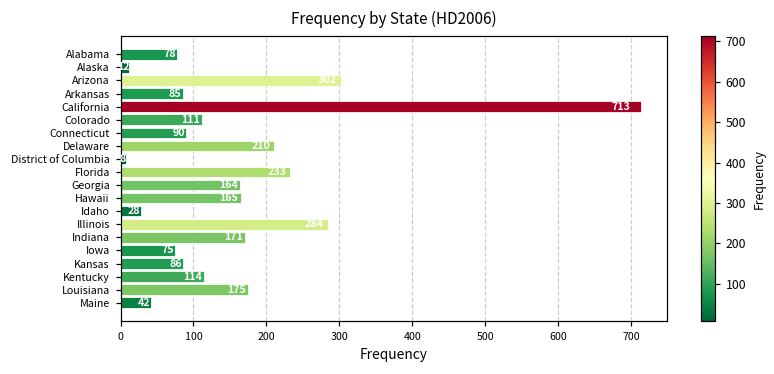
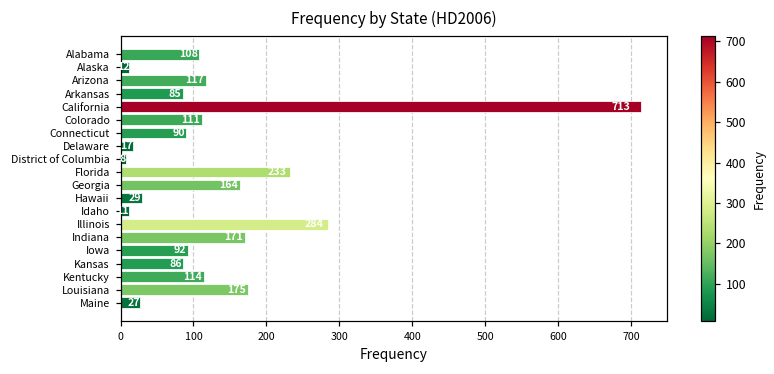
  {
-   "Alabama": 78,
-   "Arizona": 302,
+   "Alabama": 108,
+   "Arizona": 117,
    "Arkansas": 85,
    "California": 713,
    "Colorado": 111,
    "Connecticut": 90,
-   "Delaware": 210,
+   "Delaware": 17,
    "District of Columbia": 8,
    "Florida": 233,
    "Georgia": 164,
-   "Hawaii": 165,
-   "Idaho": 28,
+   "Hawaii": 29,
+   "Idaho": 11,
    "Illinois": 284,
    "Indiana": 171,
-   "Iowa": 75,
+   "Iowa": 92,
    "Kansas": 86,
    "Kentucky": 114,
    "Louisiana": 175,
-   "Maine": 42
+   "Maine": 27
  }
